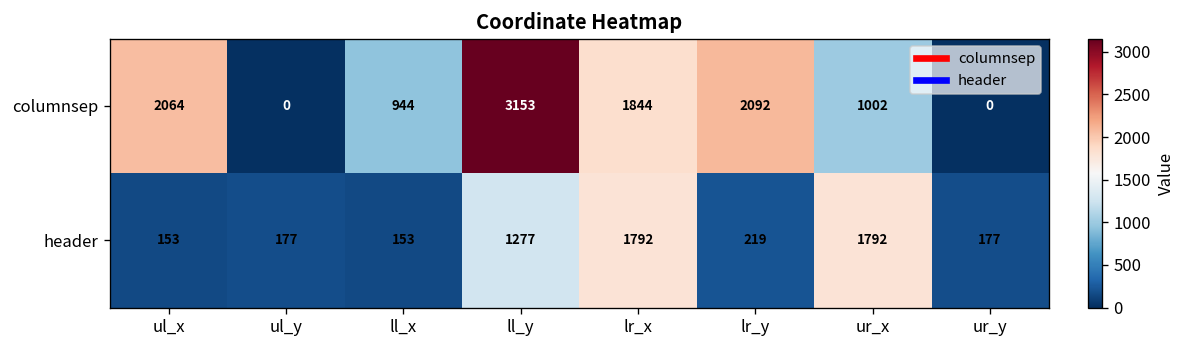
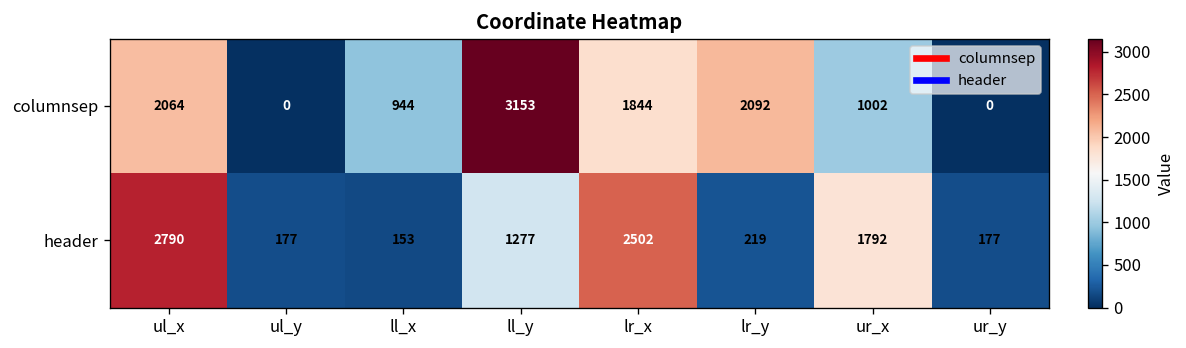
  {
    "columnsep": {
      "ul_x": 2064,
      "ul_y": 0,
      "ll_x": 944,
      "ll_y": 3153,
      "lr_x": 1844,
      "lr_y": 2092,
      "ur_x": 1002,
      "ur_y": 0
    },
    "header": {
-     "ul_x": 153,
+     "ul_x": 2790,
      "ul_y": 177,
      "ll_x": 153,
      "ll_y": 1277,
-     "lr_x": 1792,
+     "lr_x": 2502,
      "lr_y": 219,
      "ur_x": 1792,
      "ur_y": 177
    }
  }
